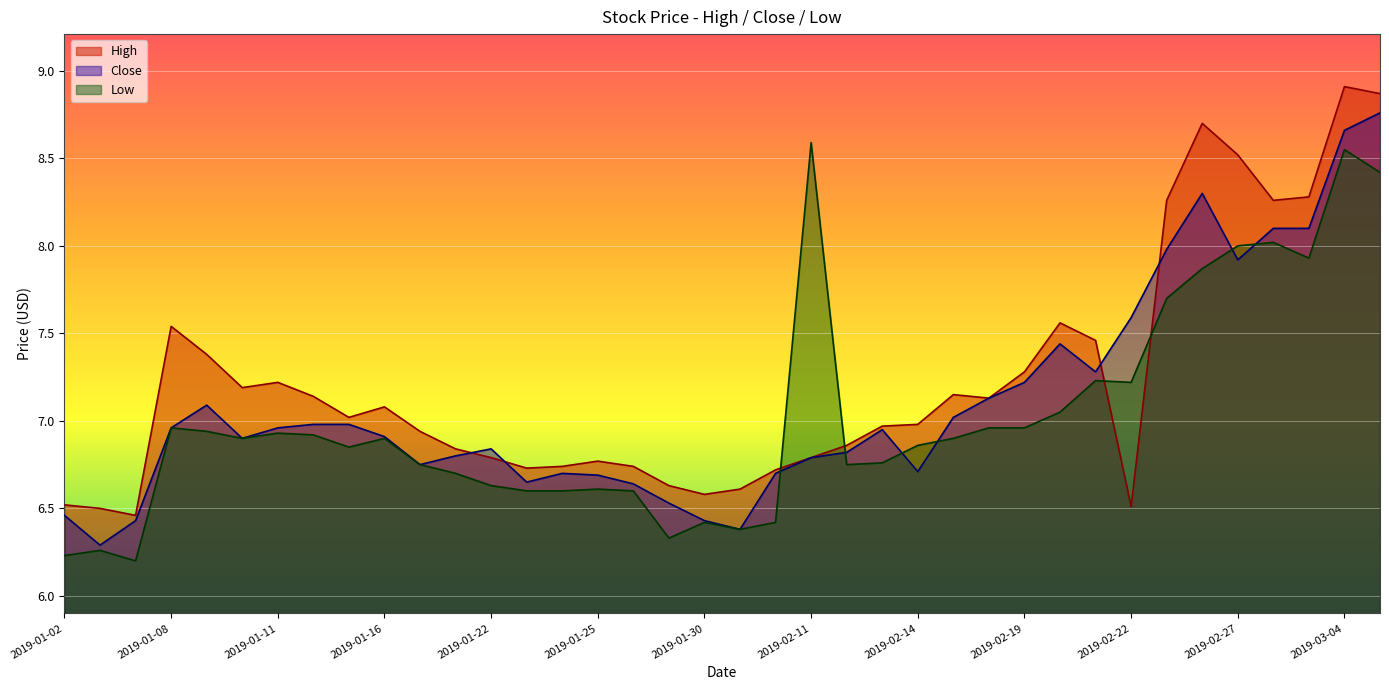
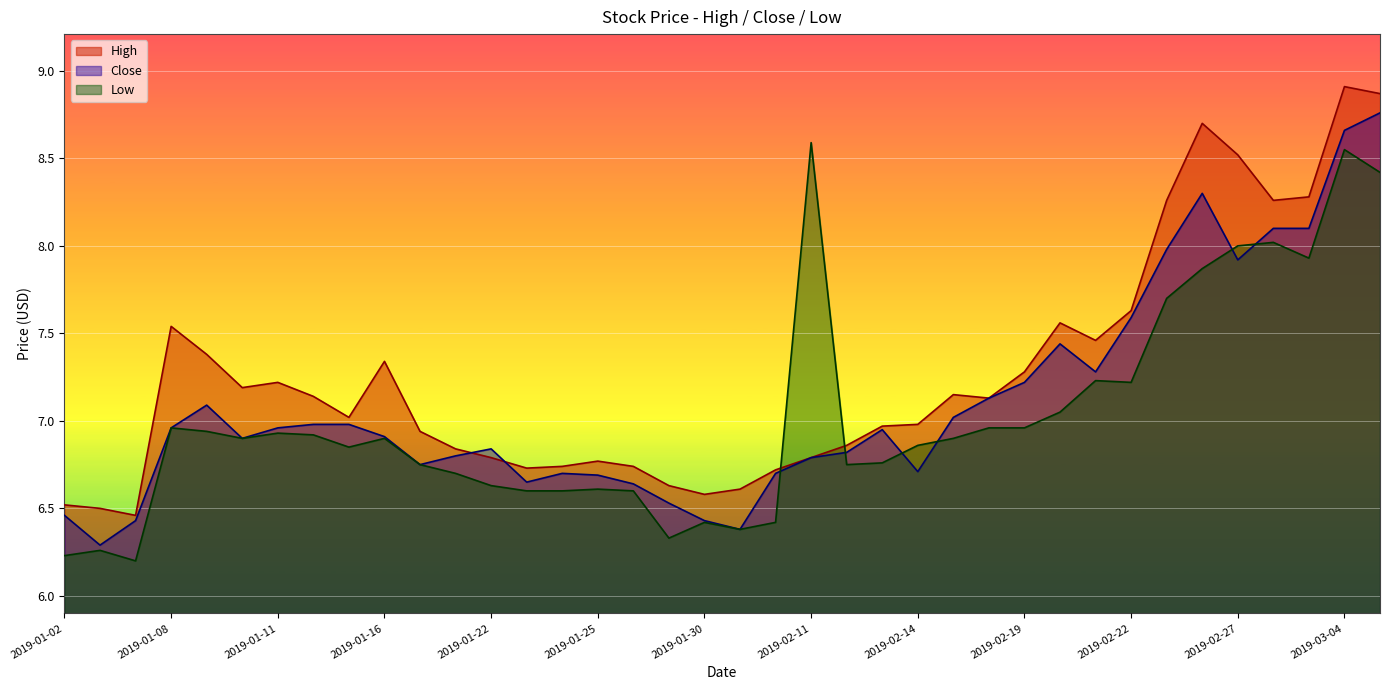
  {
    "High": {
      "2019-01-02": 6.52,
      "2019-01-08": 7.54,
      "2019-01-11": 7.22,
-     "2019-01-16": 7.08,
+     "2019-01-16": 7.34,
      "2019-01-22": 6.79,
      "2019-01-25": 6.77,
      "2019-01-30": 6.58,
      "2019-02-14": 6.98,
      "2019-02-19": 7.28,
-     "2019-02-22": 6.51,
+     "2019-02-22": 7.63,
      "2019-02-27": 8.52,
      "2019-03-04": 8.91
    },
    "Close": {
      "2019-01-02": 6.46,
      "2019-01-11": 6.96,
      "2019-01-22": 6.84,
      "2019-01-25": 6.69,
      "2019-02-14": 6.71,
      "2019-02-19": 7.22,
      "2019-02-22": 7.59,
      "2019-02-27": 7.92,
      "2019-03-04": 8.66
    },
    "Low": {
      "2019-01-02": 6.23,
      "2019-01-11": 6.93,
      "2019-01-22": 6.63,
      "2019-01-25": 6.61,
      "2019-02-11": 8.59,
      "2019-02-14": 6.86,
      "2019-02-19": 6.96,
      "2019-02-22": 7.22,
      "2019-02-27": 8.00,
      "2019-03-04": 8.55
    }
  }
